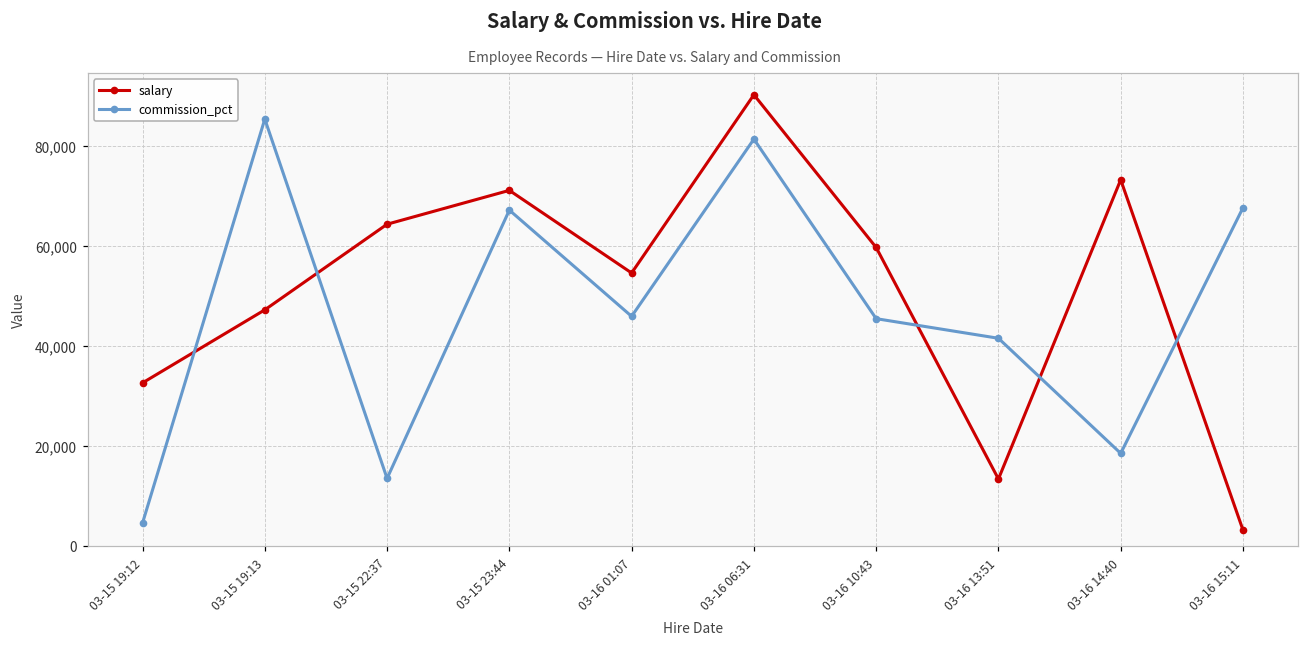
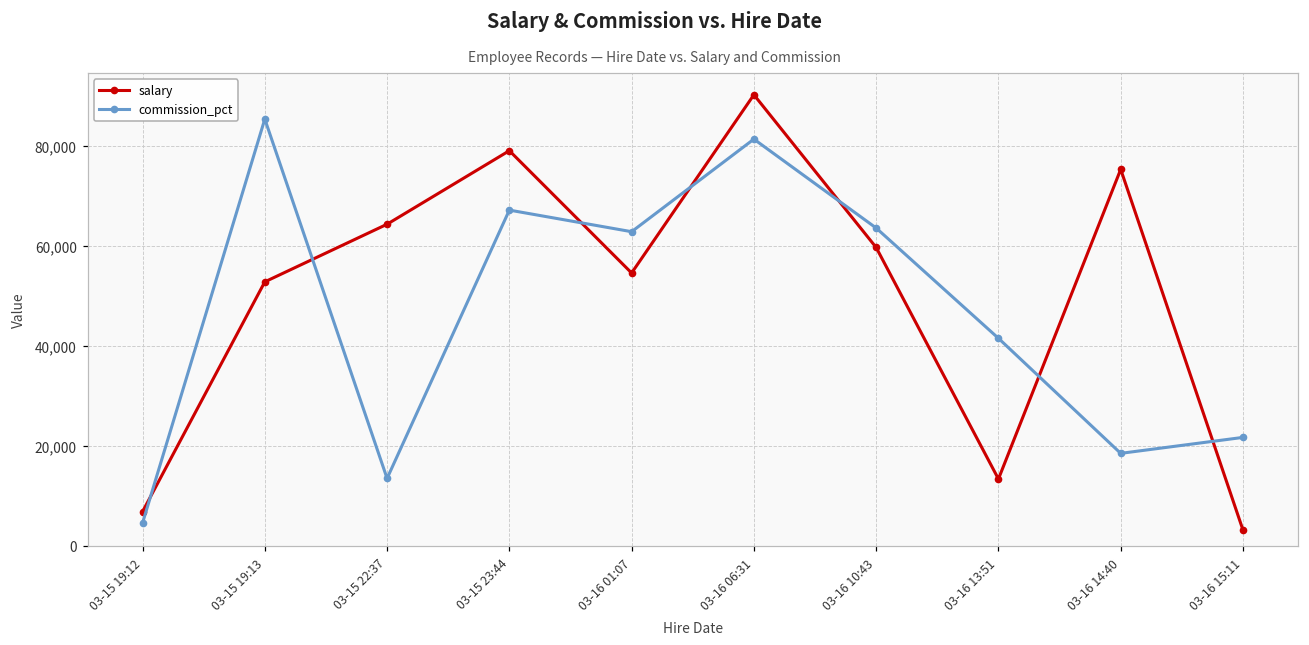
  {
    "salary": {
-     "03-15 19:12": "33,000",
-     "03-15 19:13": "47,000",
+     "03-15 19:12": "7,000",
+     "03-15 19:13": "53,000",
      "03-15 22:37": "64,000",
-     "03-15 23:44": "71,000",
+     "03-15 23:44": "79,000",
      "03-16 01:07": "55,000",
      "03-16 06:31": "90,000",
      "03-16 10:43": "60,000",
      "03-16 13:51": "13,000",
-     "03-16 14:40": "73,000",
+     "03-16 14:40": "75,000",
      "03-16 15:11": "3,000"
    },
    "commission_pct": {
      "03-15 19:12": "5,000",
      "03-15 19:13": "85,000",
      "03-15 22:37": "14,000",
      "03-15 23:44": "67,000",
-     "03-16 01:07": "46,000",
+     "03-16 01:07": "63,000",
      "03-16 06:31": "81,000",
-     "03-16 10:43": "45,000",
+     "03-16 10:43": "64,000",
      "03-16 13:51": "42,000",
      "03-16 14:40": "19,000",
-     "03-16 15:11": "68,000"
+     "03-16 15:11": "22,000"
    }
  }
